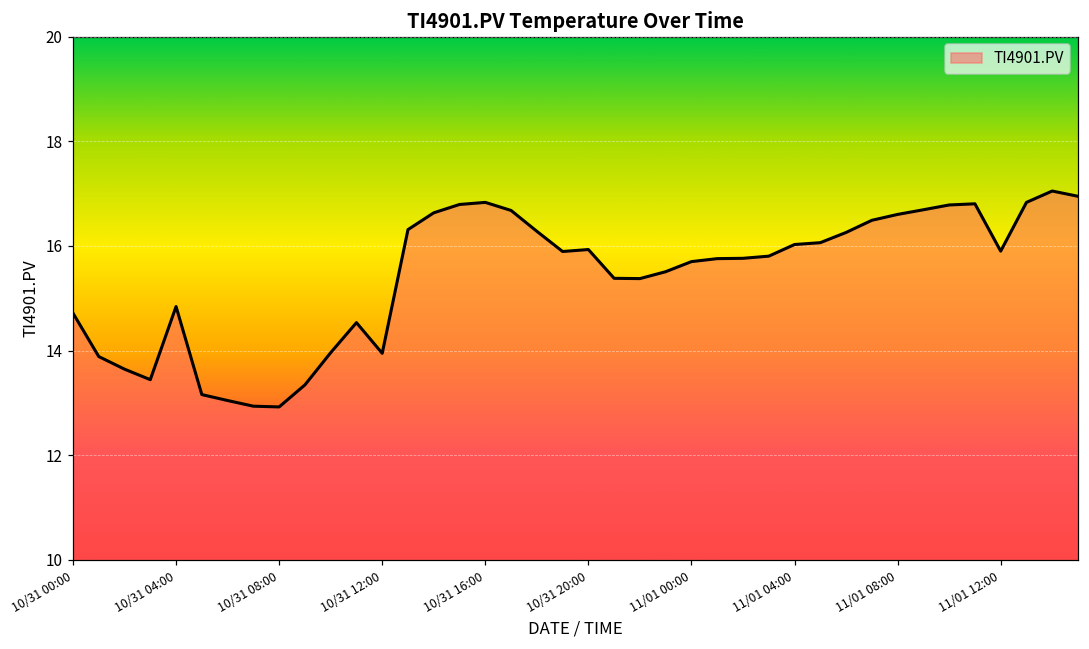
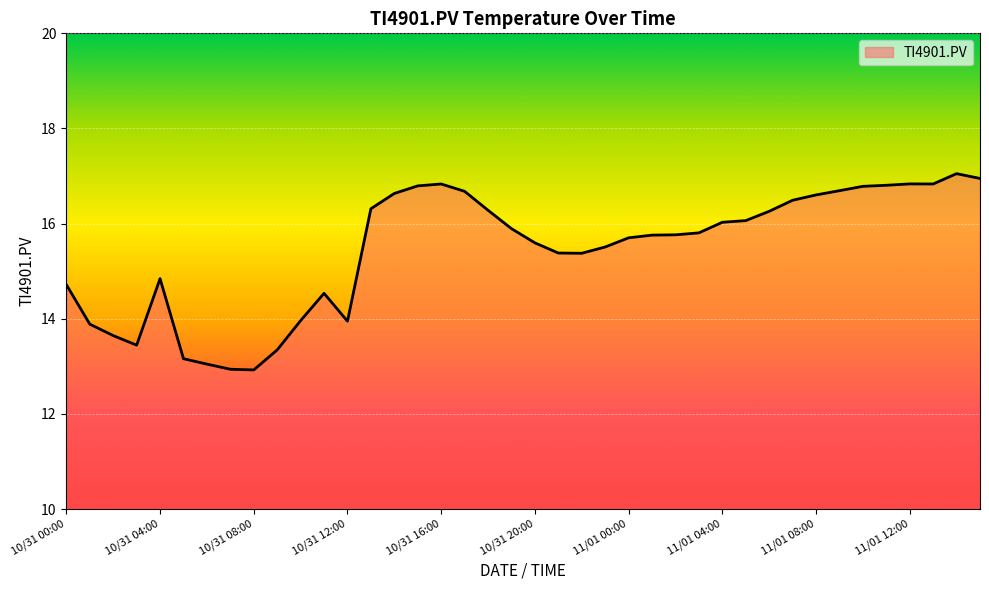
  {
    "10/31 00:00": 14.7,
    "10/31 04:00": 14.8,
    "10/31 08:00": 12.9,
    "10/31 12:00": 13.9,
    "10/31 16:00": 16.8,
-   "10/31 20:00": 15.9,
+   "10/31 20:00": 15.6,
    "11/01 00:00": 15.7,
    "11/01 04:00": 16.0,
    "11/01 08:00": 16.6,
-   "11/01 12:00": 15.9
+   "11/01 12:00": 16.8
  }
